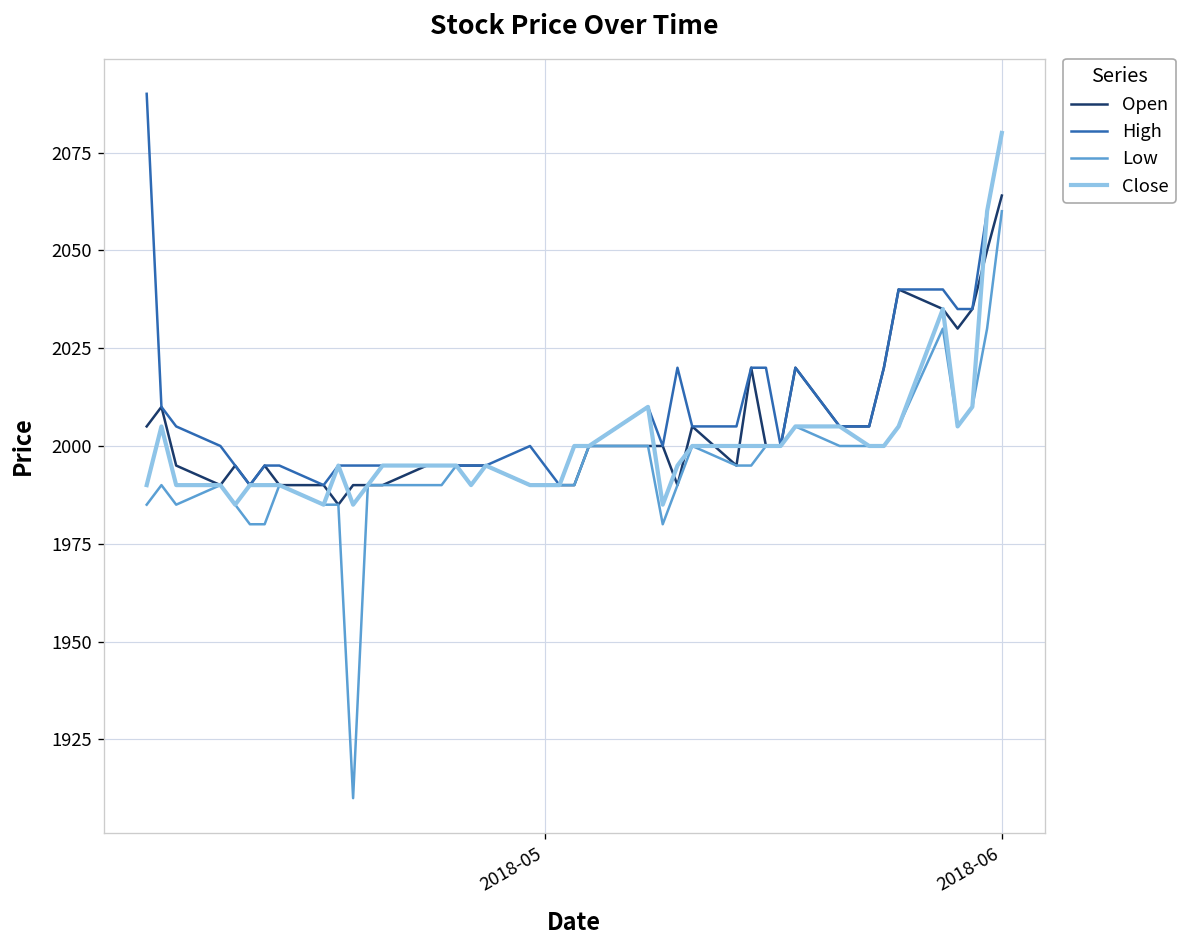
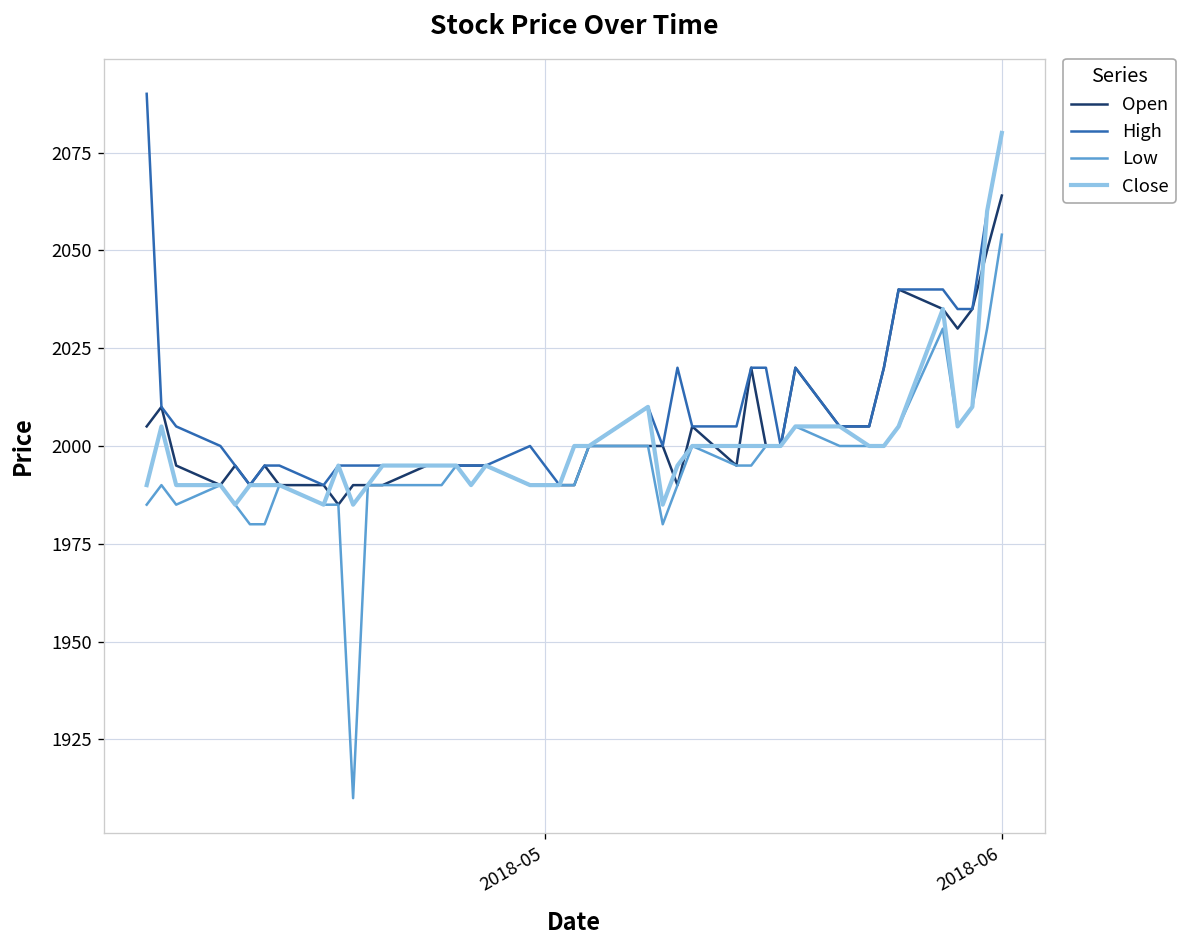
  {
    "Open": {
      "2018-06": 2064
    },
    "Low": {
-     "2018-06": 2060
+     "2018-06": 2054
    }
  }
